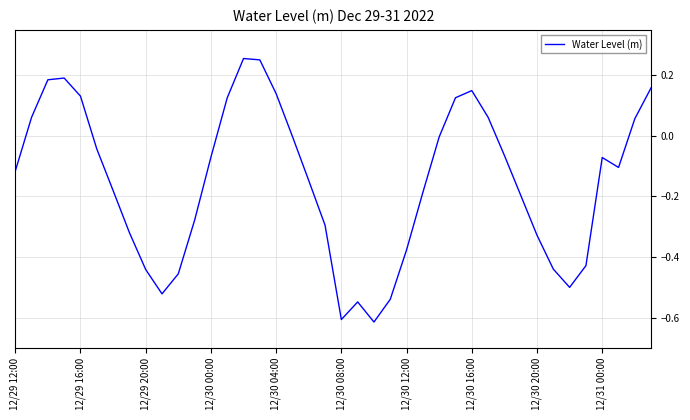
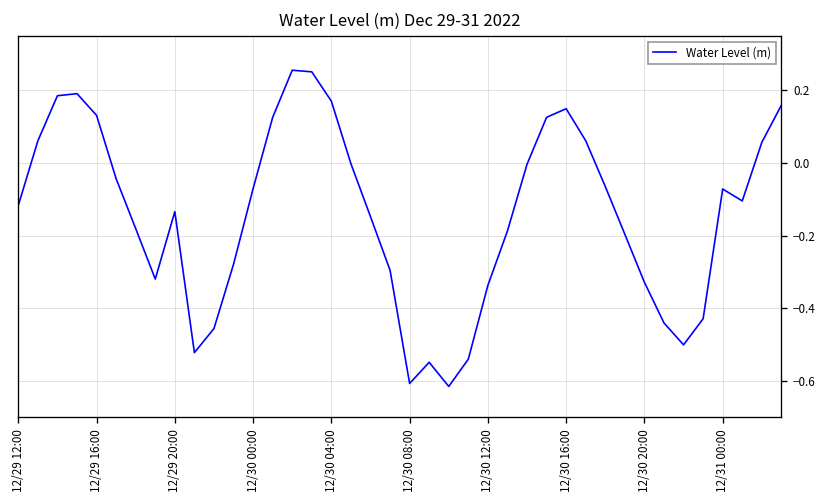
  {
    "12/29 12:00": -0.12,
    "12/29 16:00": 0.13,
-   "12/29 20:00": -0.44,
+   "12/29 20:00": -0.13,
    "12/30 00:00": -0.07,
-   "12/30 04:00": 0.14,
+   "12/30 04:00": 0.17,
    "12/30 08:00": -0.61,
-   "12/30 12:00": -0.38,
+   "12/30 12:00": -0.34,
    "12/30 16:00": 0.15,
    "12/30 20:00": -0.33,
    "12/31 00:00": -0.07
  }
